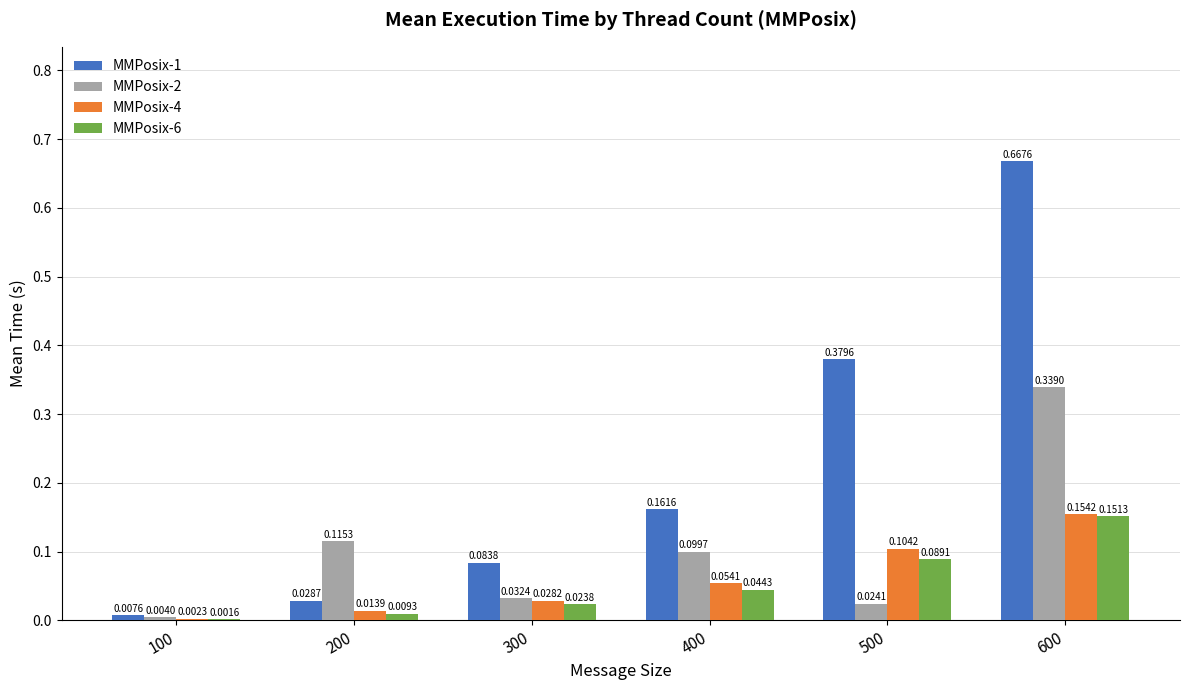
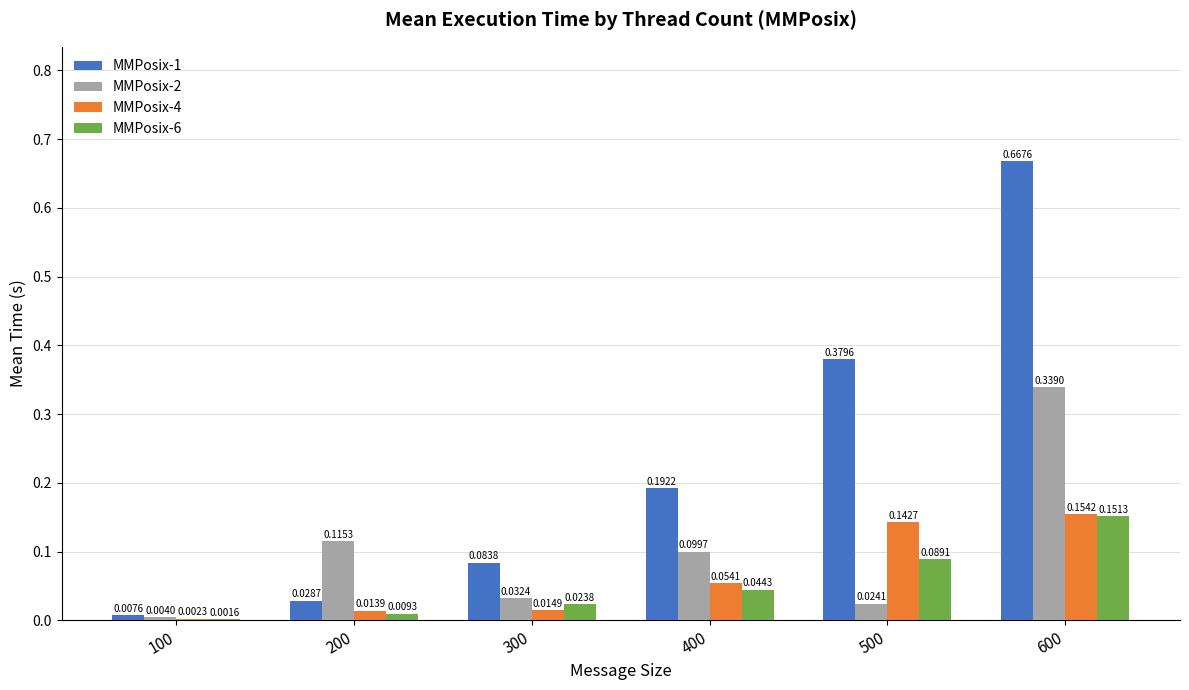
  {
    "MMPosix-1": {
      "100": 0.0076,
      "200": 0.0287,
      "300": 0.0838,
-     "400": 0.1616,
+     "400": 0.1922,
      "500": 0.3796,
      "600": 0.6676
    },
    "MMPosix-2": {
      "100": 0.0040,
      "200": 0.1153,
      "300": 0.0324,
      "400": 0.0997,
      "500": 0.0241,
      "600": 0.3390
    },
    "MMPosix-4": {
      "100": 0.0023,
      "200": 0.0139,
-     "300": 0.0282,
+     "300": 0.0149,
      "400": 0.0541,
-     "500": 0.1042,
+     "500": 0.1427,
      "600": 0.1542
    },
    "MMPosix-6": {
      "100": 0.0016,
      "200": 0.0093,
      "300": 0.0238,
      "400": 0.0443,
      "500": 0.0891,
      "600": 0.1513
    }
  }
